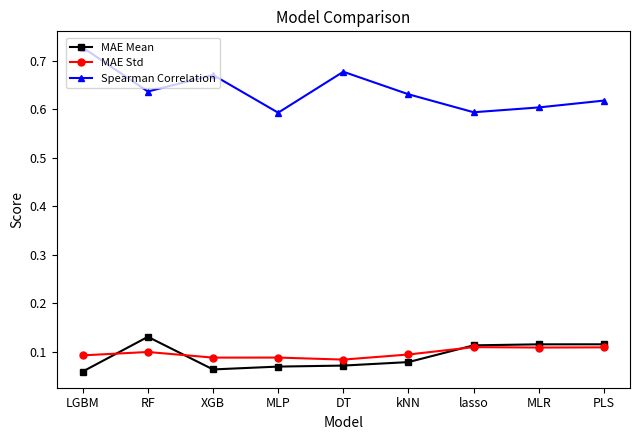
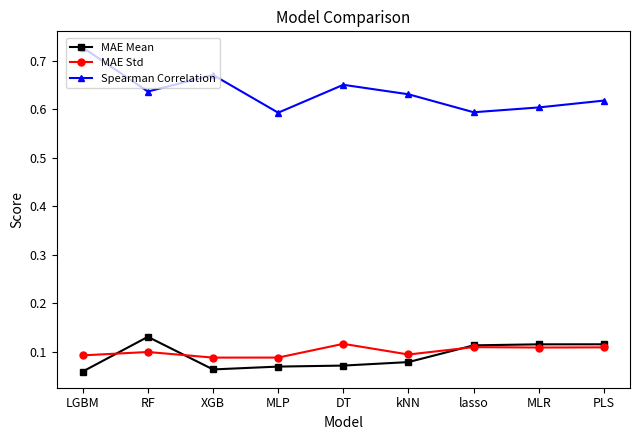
  {
    "MAE Mean": {
      "LGBM": 0.06,
      "RF": 0.13,
      "XGB": 0.06,
      "MLP": 0.07,
      "DT": 0.07,
      "kNN": 0.08,
      "MLR": 0.12,
      "PLS": 0.12
    },
    "MAE Std": {
      "LGBM": 0.09,
      "RF": 0.10,
      "XGB": 0.09,
      "MLP": 0.09,
-     "DT": 0.08,
+     "DT": 0.12,
      "kNN": 0.09,
      "MLR": 0.11,
      "PLS": 0.11
    },
    "Spearman Correlation": {
      "RF": 0.64,
      "MLP": 0.59,
-     "DT": 0.68,
+     "DT": 0.65,
      "kNN": 0.63,
      "lasso": 0.59,
      "MLR": 0.60,
      "PLS": 0.62
    }
  }
